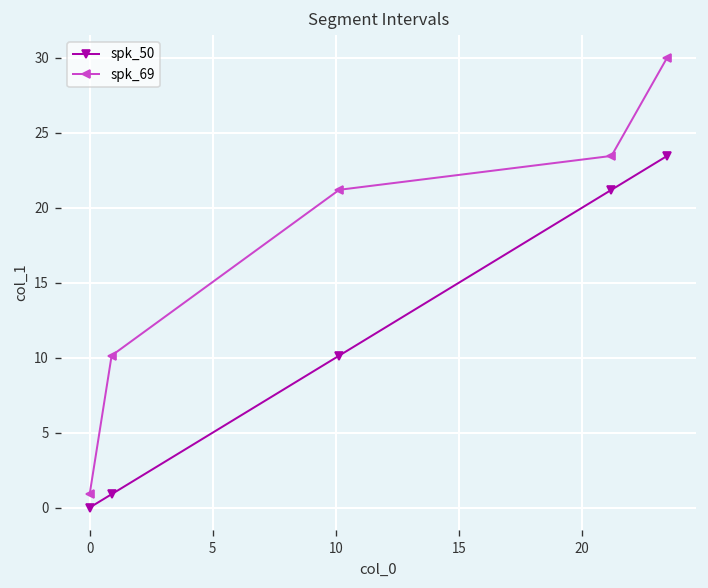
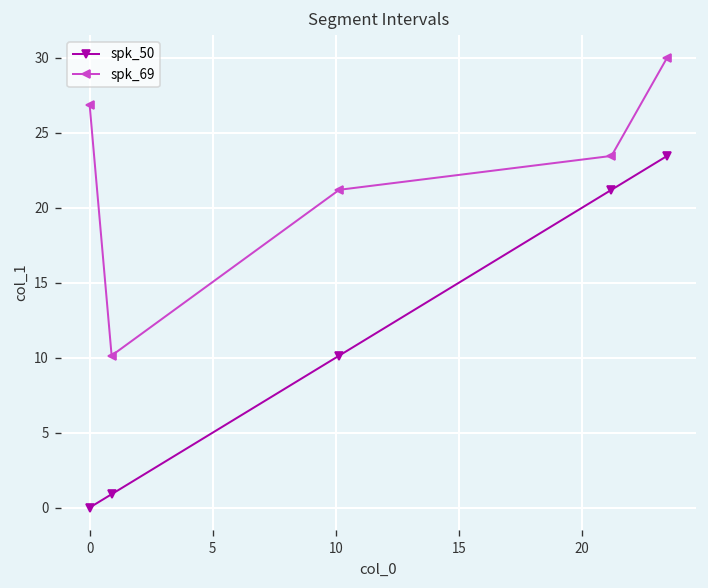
  {
    "spk_50": {
      "0": 0.0
    },
    "spk_69": {
-     "0": 0.9
+     "0": 26.8
    }
  }
